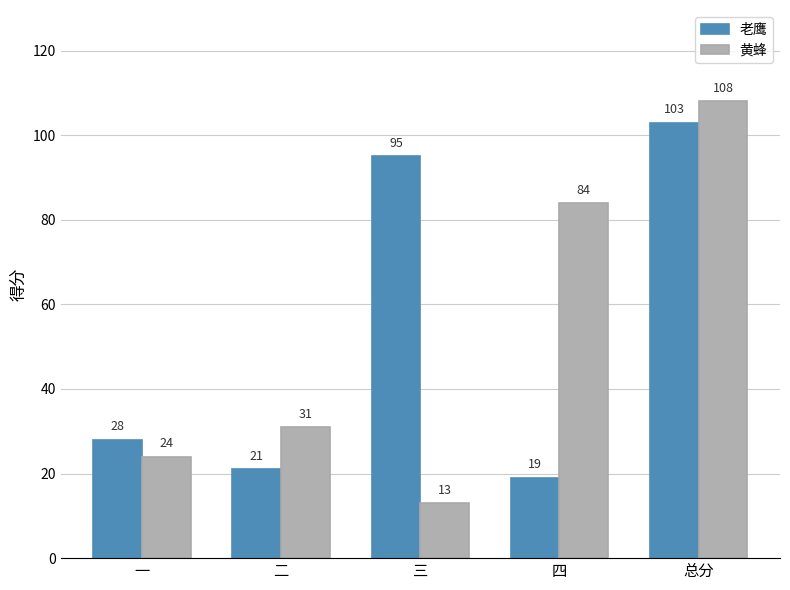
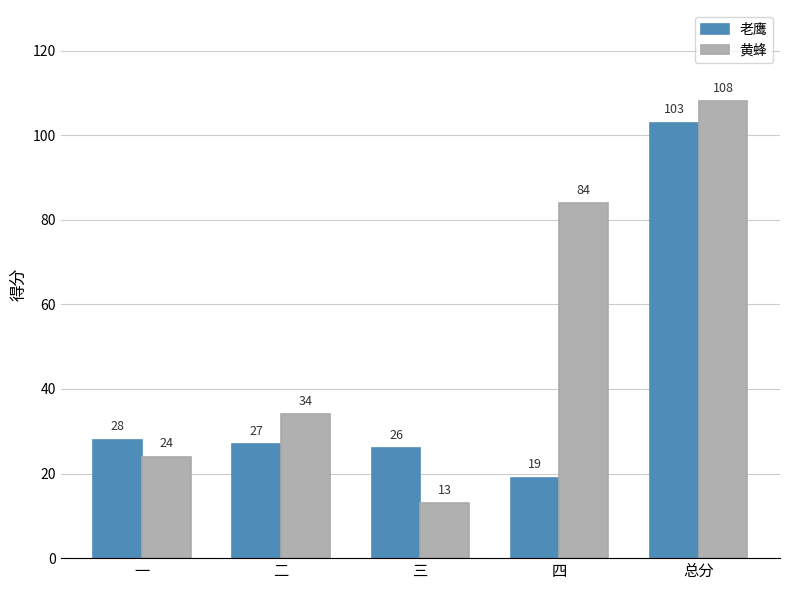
  {
    "老鹰": {
      "一": 28,
-     "二": 21,
-     "三": 95,
+     "二": 27,
+     "三": 26,
      "四": 19,
      "总分": 103
    },
    "黄蜂": {
      "一": 24,
-     "二": 31,
+     "二": 34,
      "三": 13,
      "四": 84,
      "总分": 108
    }
  }
